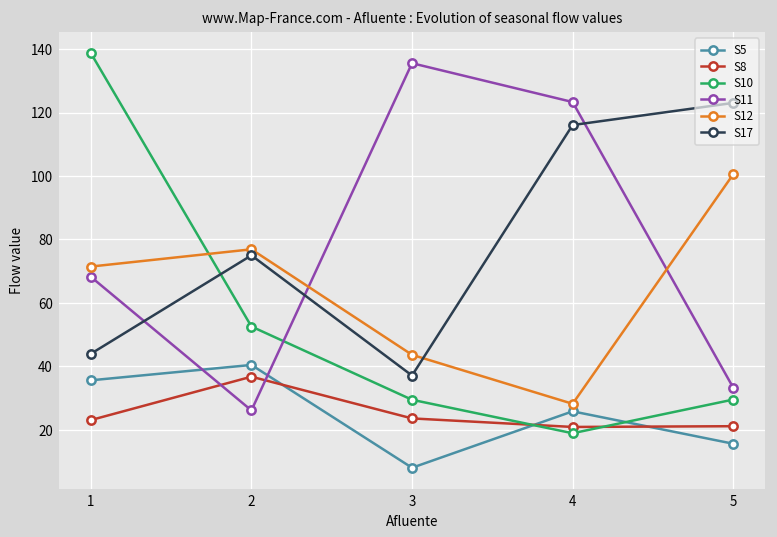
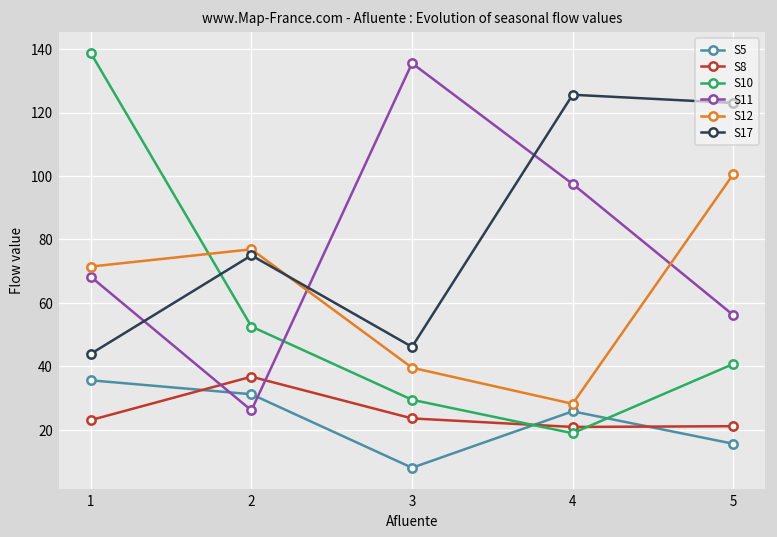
  {
    "S5": {
      "1": 36,
-     "2": 40,
+     "2": 31,
      "3": 8,
      "4": 26,
      "5": 16
    },
    "S8": {
      "1": 23,
      "2": 37,
      "3": 24,
      "4": 21,
      "5": 21
    },
    "S10": {
      "1": 139,
      "2": 53,
      "3": 29,
      "4": 19,
-     "5": 30
+     "5": 41
    },
    "S11": {
      "1": 68,
      "2": 26,
      "3": 136,
-     "4": 123,
-     "5": 33
+     "4": 98,
+     "5": 56
    },
    "S12": {
      "1": 71,
      "2": 77,
-     "3": 44,
+     "3": 40,
      "4": 28,
      "5": 101
    },
    "S17": {
      "1": 44,
      "2": 75,
-     "3": 37,
-     "4": 116
+     "3": 46,
+     "4": 126
    }
  }
